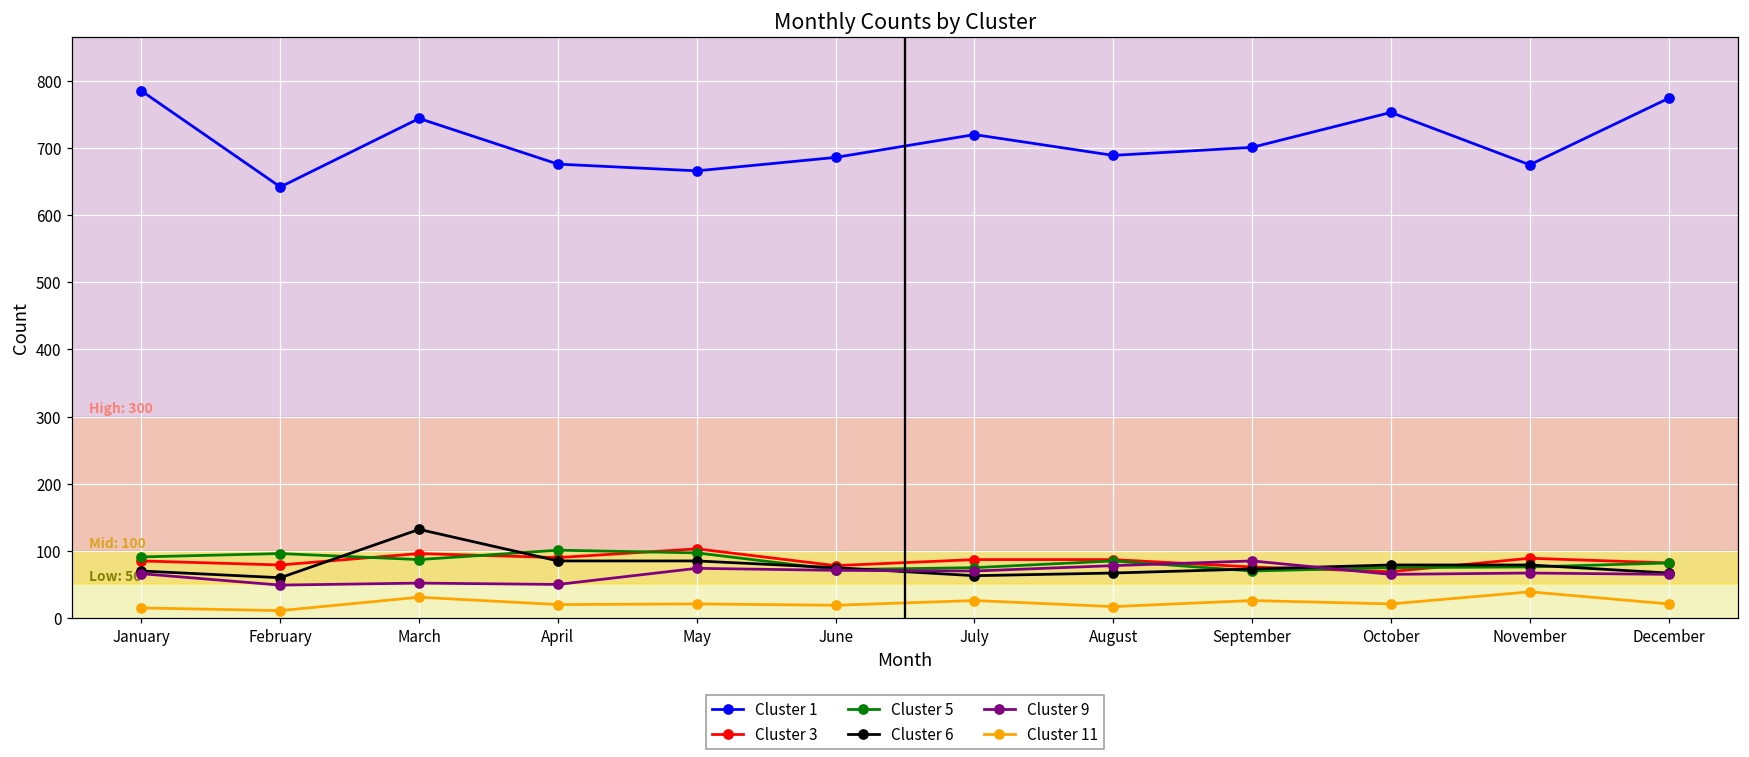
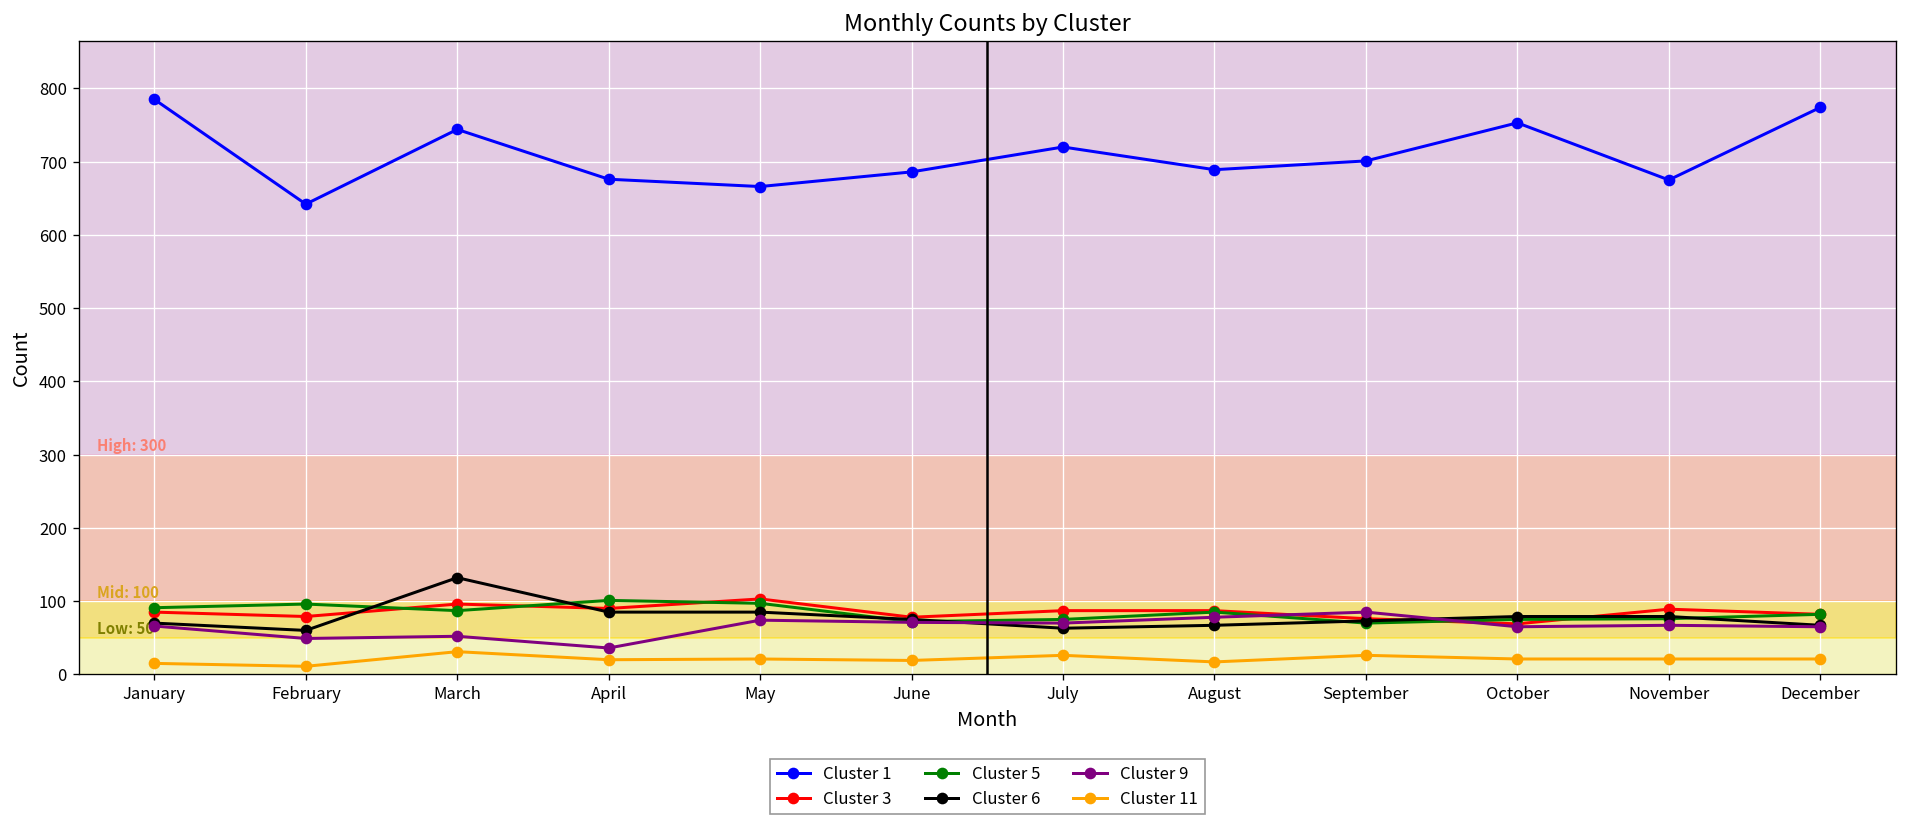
  {
    "Cluster 1": {
      "January": 790,
      "February": 640,
      "March": 740,
      "April": 680,
      "May": 670,
      "June": 690,
      "July": 720,
      "August": 690,
      "September": 700,
      "October": 750,
      "November": 680,
      "December": 770
    },
    "Cluster 3": {
      "January": 90,
      "February": 80,
      "March": 100,
      "April": 90,
      "May": 100,
      "July": 90,
      "November": 90
    },
    "Cluster 5": {
      "February": 100,
      "March": 90,
      "April": 100,
      "May": 100,
      "July": 80
    },
    "Cluster 6": {
      "February": 60,
      "March": 130,
      "April": 90,
      "May": 90,
      "July": 60,
      "August": 70
    },
    "Cluster 9": {
      "February": 50,
      "March": 50,
-     "April": 50,
+     "April": 40,
      "May": 70,
      "July": 70,
      "August": 80,
      "September": 90,
      "November": 70
    },
    "Cluster 11": {
      "January": 20,
      "February": 10,
      "March": 30,
      "April": 20,
      "May": 20,
      "June": 20,
      "July": 30,
      "August": 20,
      "September": 30,
      "October": 20,
-     "November": 40,
+     "November": 20,
      "December": 20
    }
  }
